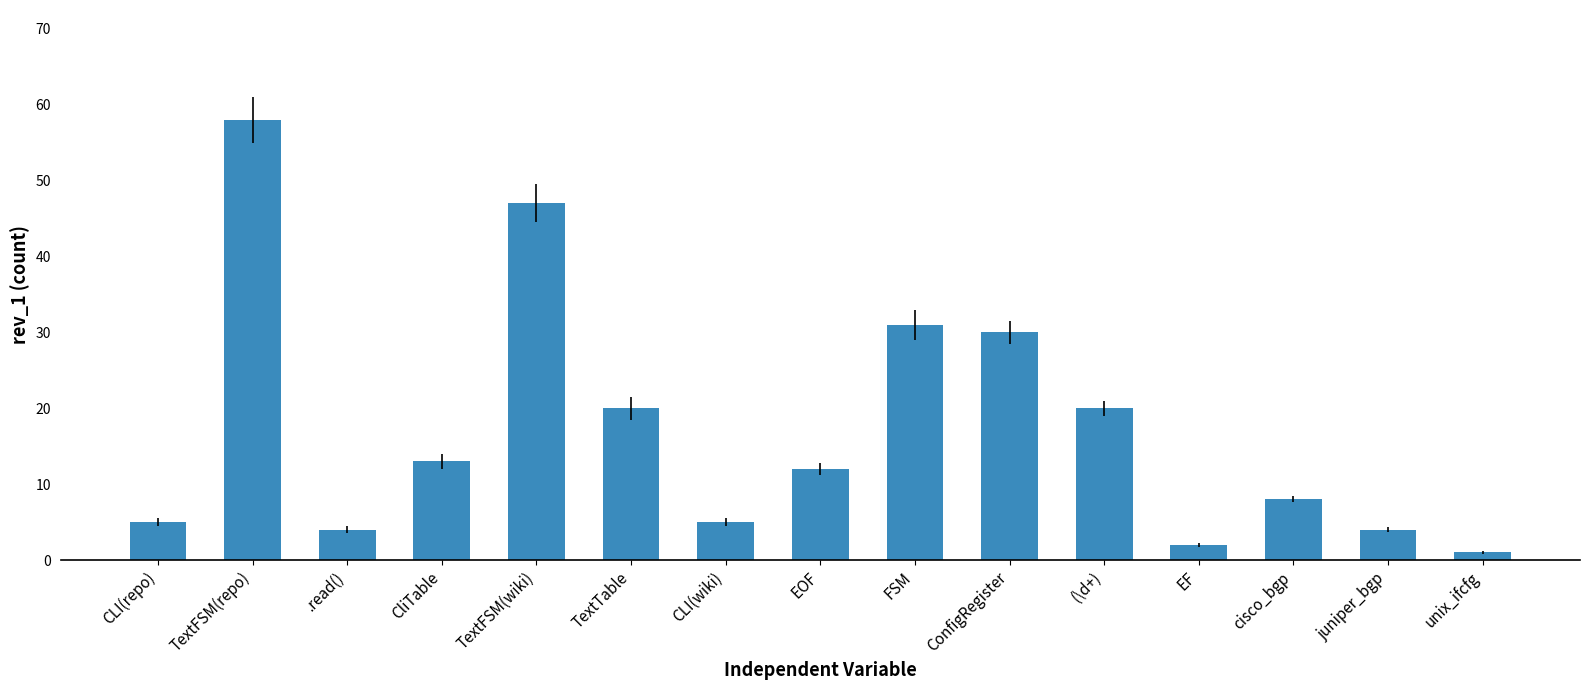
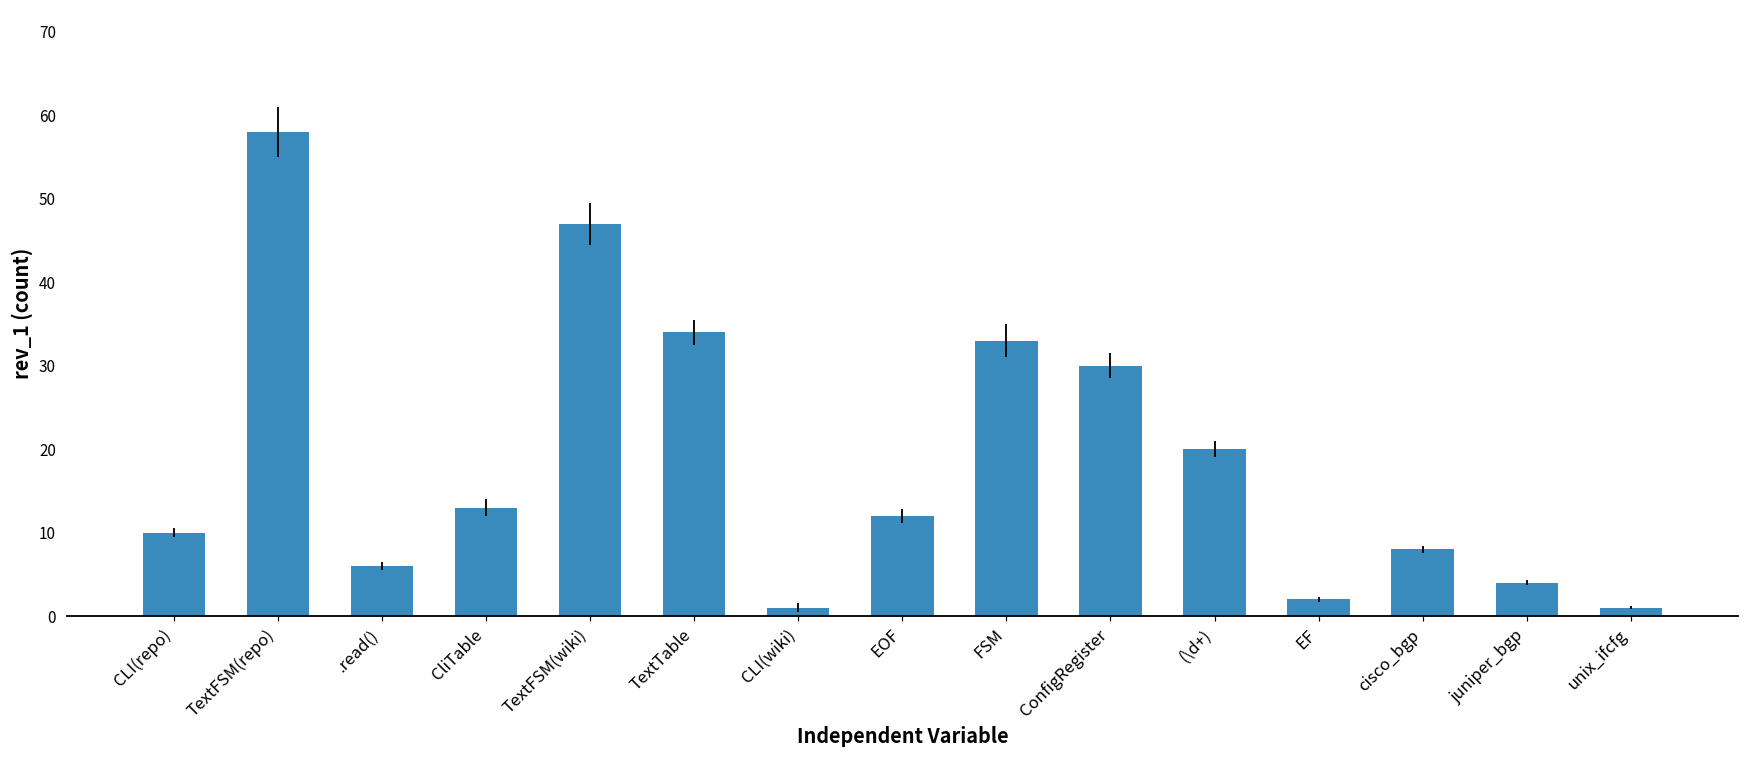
  {
-   "CLI(repo)": 5,
+   "CLI(repo)": 10,
    "TextFSM(repo)": 58,
-   ".read()": 4,
+   ".read()": 6,
    "CliTable": 13,
    "TextFSM(wiki)": 47,
-   "TextTable": 20,
-   "CLI(wiki)": 5,
+   "TextTable": 34,
+   "CLI(wiki)": 1,
    "EOF": 12,
-   "FSM": 31,
+   "FSM": 33,
    "ConfigRegister": 30,
    "(\\d+)": 20,
    "EF": 2,
    "cisco_bgp": 8,
    "juniper_bgp": 4,
    "unix_ifcfg": 1
  }
